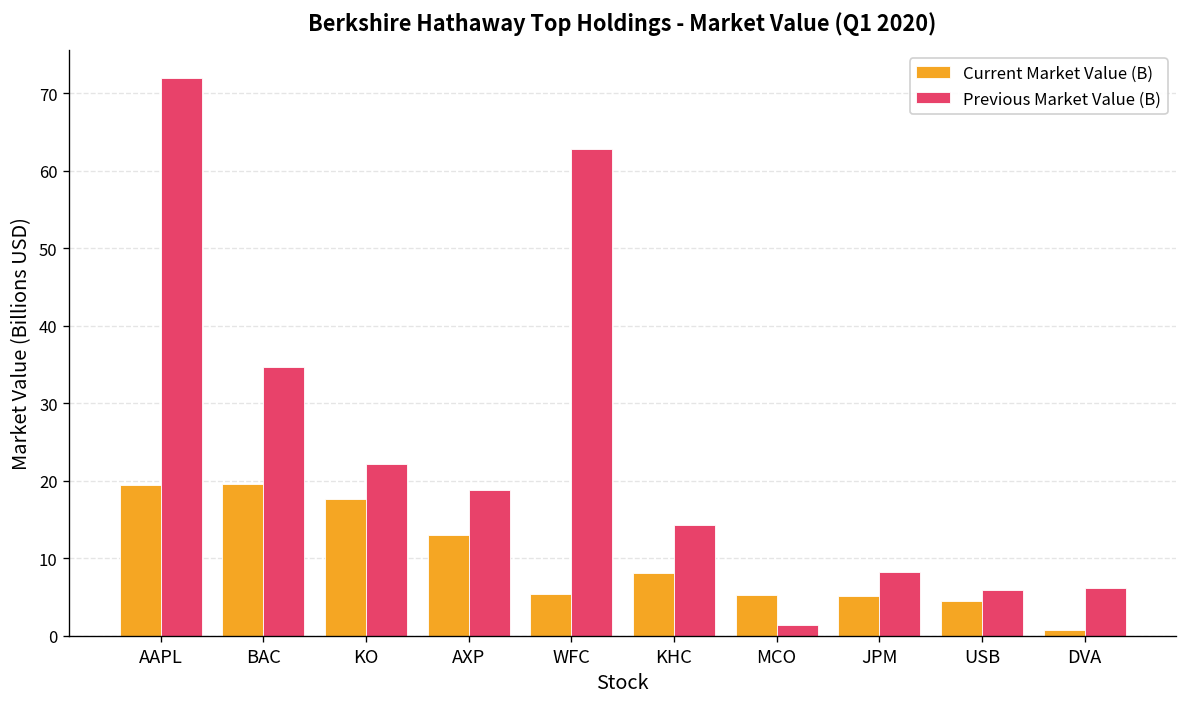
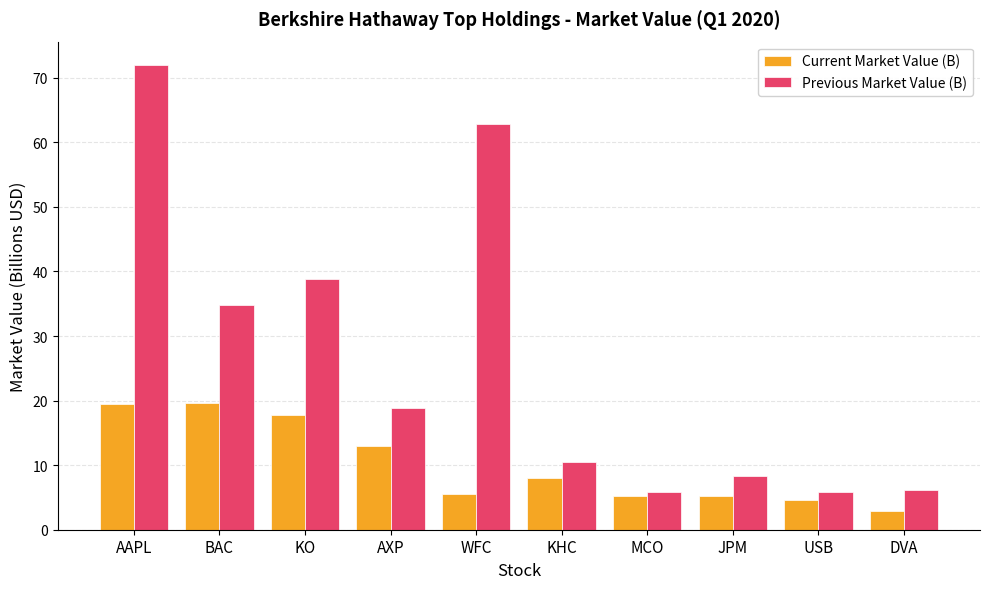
  {
    "Current Market Value (B)": {
      "AAPL": 19,
      "BAC": 20,
      "KO": 18,
      "AXP": 13,
      "WFC": 5,
      "KHC": 8,
      "MCO": 5,
      "JPM": 5,
      "USB": 5,
-     "DVA": 1
+     "DVA": 3
    },
    "Previous Market Value (B)": {
      "AAPL": 72,
      "BAC": 35,
-     "KO": 22,
+     "KO": 39,
      "AXP": 19,
      "WFC": 63,
-     "KHC": 14,
-     "MCO": 1,
+     "KHC": 10,
+     "MCO": 6,
      "JPM": 8,
      "USB": 6,
      "DVA": 6
    }
  }
